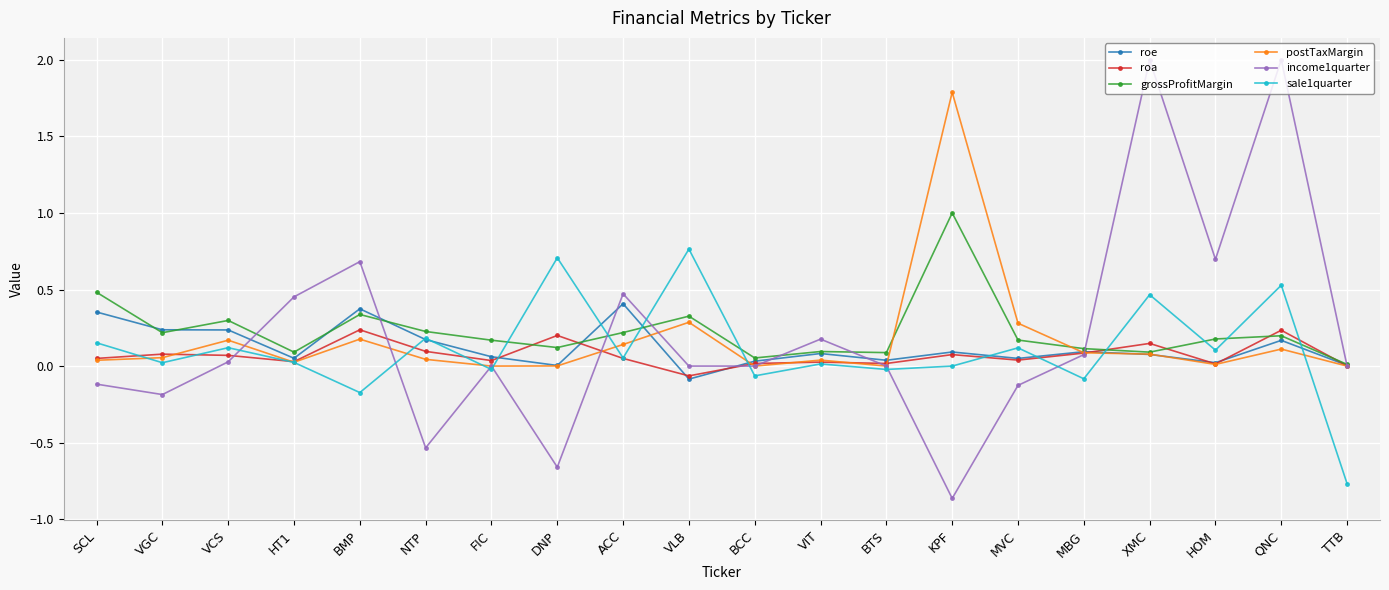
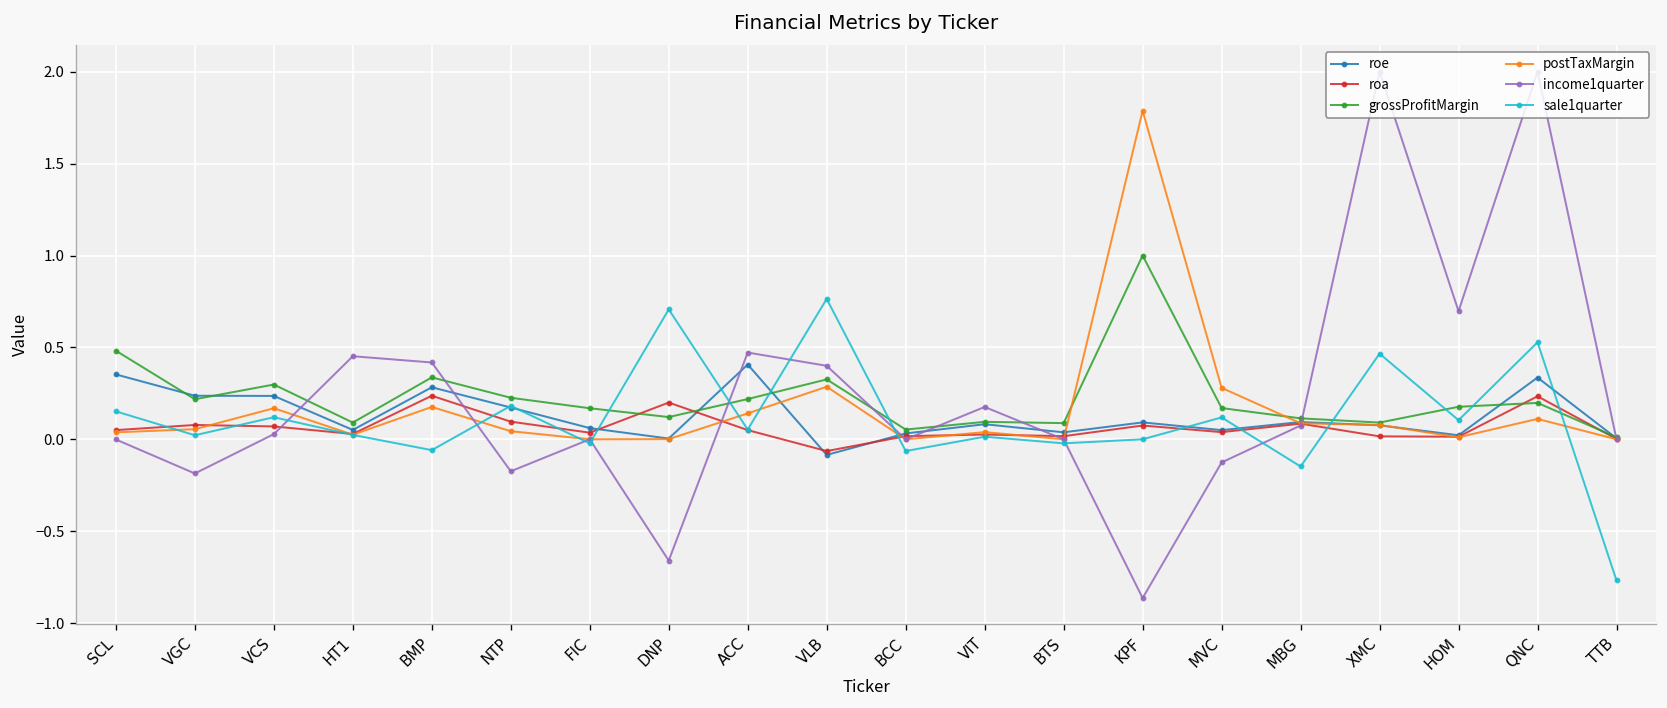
  {
    "roe": {
      "SCL": 0.35,
      "VGC": 0.24,
      "VCS": 0.24,
      "HT1": 0.05,
-     "BMP": 0.37,
+     "BMP": 0.28,
      "FIC": 0.06,
      "ACC": 0.41,
      "VLB": -0.09,
      "BTS": 0.04,
      "KPF": 0.09,
-     "QNC": 0.17
+     "QNC": 0.34
    },
    "roa": {
      "VGC": 0.08,
      "VCS": 0.07,
      "BMP": 0.24,
      "NTP": 0.10,
      "FIC": 0.04,
      "DNP": 0.20,
      "VLB": -0.06,
      "BTS": 0.02,
      "KPF": 0.08,
-     "XMC": 0.15,
+     "XMC": 0.02,
      "QNC": 0.23
    },
    "grossProfitMargin": {
      "SCL": 0.48,
      "VGC": 0.22,
      "VCS": 0.30,
      "HT1": 0.09,
      "BMP": 0.34,
      "NTP": 0.23,
      "FIC": 0.17,
      "DNP": 0.12,
      "ACC": 0.22,
      "VLB": 0.33,
      "BCC": 0.05,
      "BTS": 0.09,
      "KPF": 1.00,
      "MVC": 0.17,
      "MBG": 0.11,
      "HOM": 0.18,
      "QNC": 0.20
    },
    "postTaxMargin": {
      "VGC": 0.06,
      "VCS": 0.17,
      "BMP": 0.18,
      "NTP": 0.04,
      "ACC": 0.14,
      "VLB": 0.29,
      "KPF": 1.79,
      "MVC": 0.28,
      "QNC": 0.11
    },
    "income1quarter": {
-     "SCL": -0.12,
+     "SCL": 0.00,
      "VGC": -0.19,
      "VCS": 0.03,
      "HT1": 0.45,
-     "BMP": 0.68,
-     "NTP": -0.53,
+     "BMP": 0.42,
+     "NTP": -0.17,
      "DNP": -0.66,
      "ACC": 0.47,
-     "VLB": 0.0,
+     "VLB": 0.4,
      "VIT": 0.18,
      "KPF": -0.86,
      "MVC": -0.13,
      "HOM": 0.70
    },
    "sale1quarter": {
      "SCL": 0.15,
      "VGC": 0.02,
      "VCS": 0.12,
-     "BMP": -0.17,
+     "BMP": -0.06,
      "FIC": -0.02,
      "DNP": 0.71,
      "VLB": 0.76,
      "BCC": -0.06,
      "BTS": -0.02,
      "KPF": 0.00,
      "MVC": 0.12,
-     "MBG": -0.08,
+     "MBG": -0.15,
      "XMC": 0.47,
      "HOM": 0.10,
      "QNC": 0.53,
      "TTB": -0.77
    }
  }
